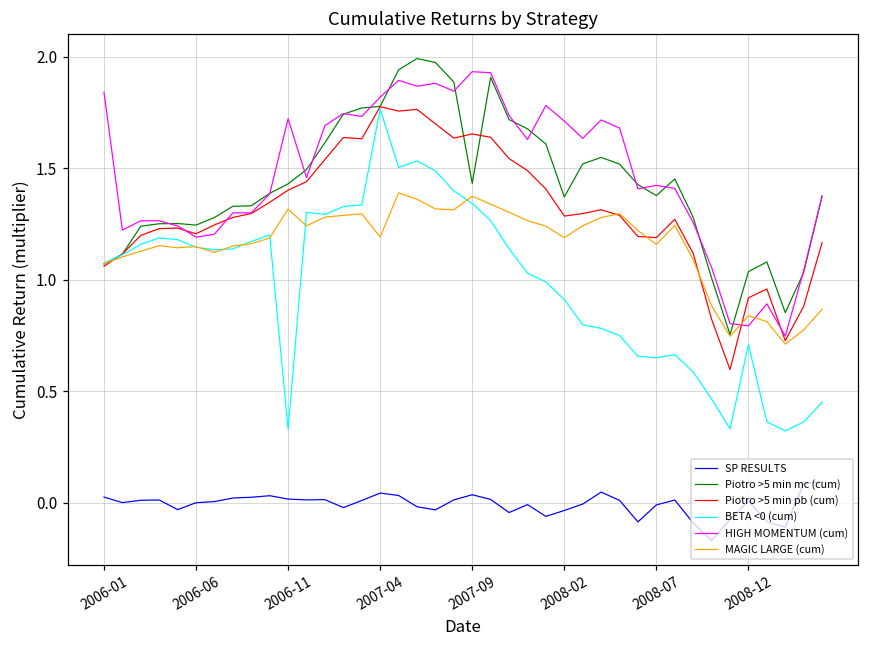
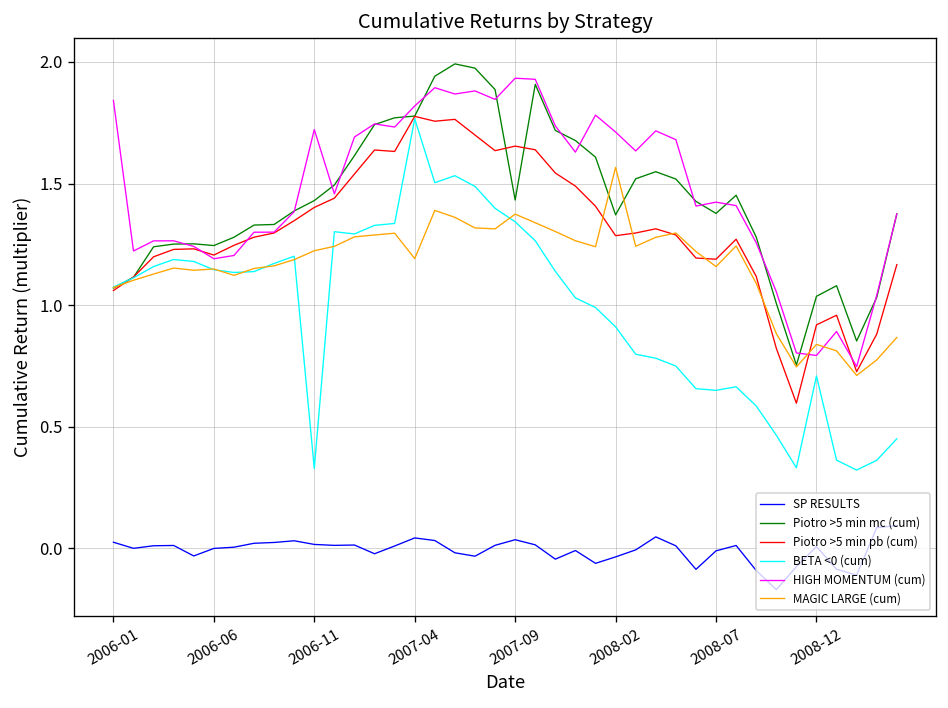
  {
    "SP RESULTS": {
      "2006-01": 0.03,
      "2006-06": 0.00,
      "2006-11": 0.02,
      "2007-04": 0.04,
      "2007-09": 0.04,
      "2008-02": -0.03,
      "2008-07": -0.01
    },
    "Piotro >5 min mc (cum)": {
      "2006-06": 1.25,
      "2006-11": 1.43,
      "2007-09": 1.43,
      "2008-02": 1.37,
      "2008-07": 1.38,
      "2008-12": 1.04
    },
    "Piotro >5 min pb (cum)": {
      "2006-06": 1.21,
      "2006-11": 1.40,
      "2007-09": 1.65,
      "2008-02": 1.29,
      "2008-07": 1.19,
      "2008-12": 0.92
    },
    "BETA <0 (cum)": {
      "2006-11": 0.33,
      "2007-09": 1.34,
      "2008-02": 0.91,
      "2008-07": 0.65,
      "2008-12": 0.71
    },
    "HIGH MOMENTUM (cum)": {
      "2006-01": 1.84,
      "2006-06": 1.19,
      "2006-11": 1.72,
      "2007-04": 1.82,
      "2007-09": 1.93,
      "2008-02": 1.71,
      "2008-07": 1.42,
      "2008-12": 0.79
    },
    "MAGIC LARGE (cum)": {
-     "2006-11": 1.32,
+     "2006-11": 1.22,
      "2007-04": 1.19,
      "2007-09": 1.37,
-     "2008-02": 1.19,
+     "2008-02": 1.57,
      "2008-07": 1.16,
      "2008-12": 0.84
    }
  }
